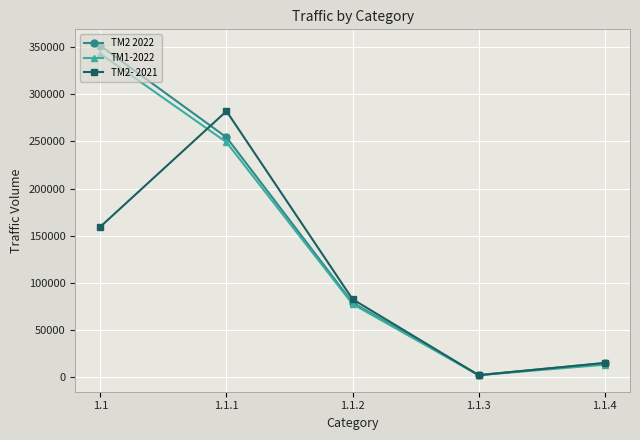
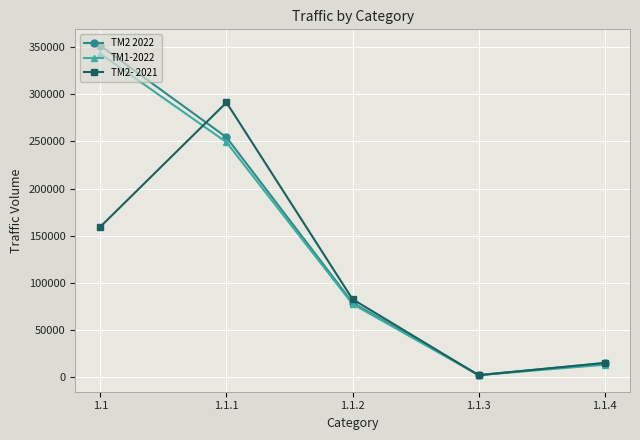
  {
    "TM2- 2021": {
      "1.1": 160000,
-     "1.1.1": 280000,
+     "1.1.1": 290000,
      "1.1.2": 80000
    }
  }
